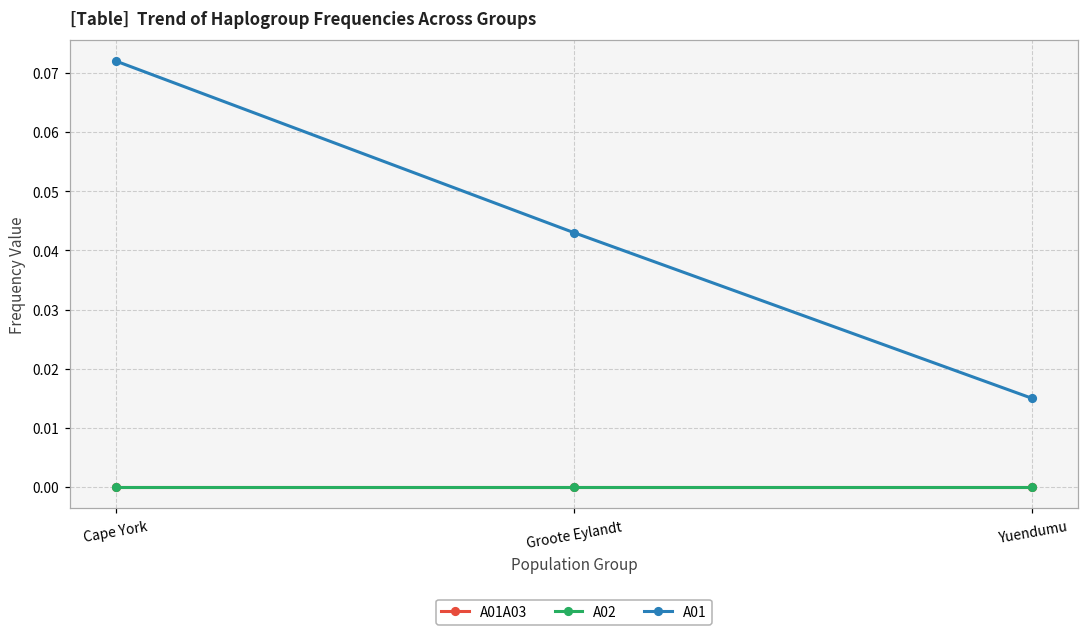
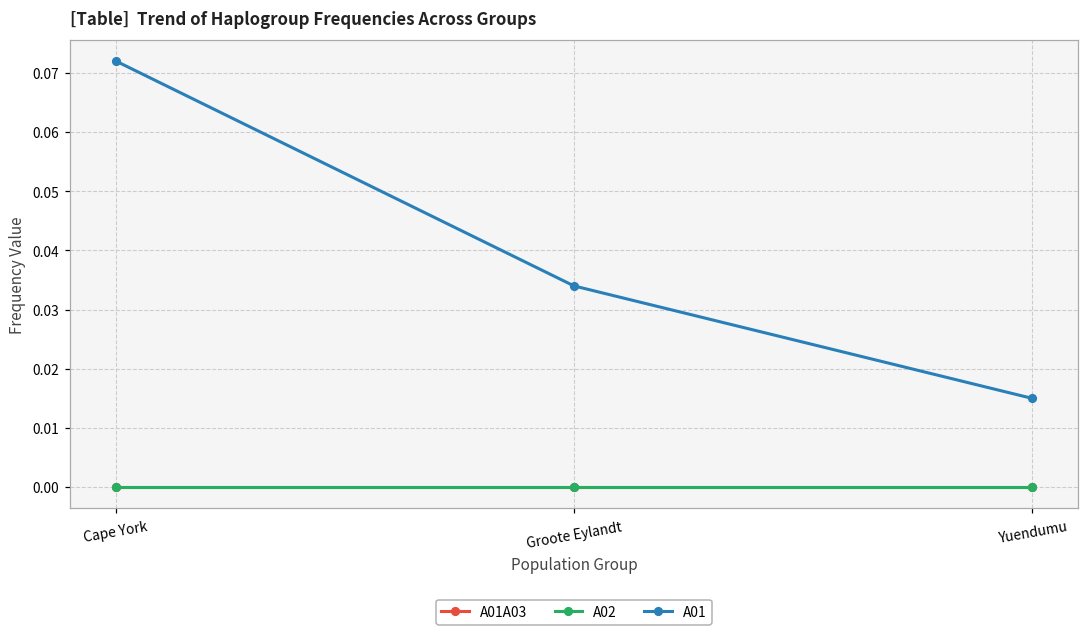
  {
    "A02": {
      "Cape York": 0.000,
      "Groote Eylandt": 0.000,
      "Yuendumu": 0.000
    },
    "A01": {
      "Cape York": 0.072,
-     "Groote Eylandt": 0.043,
+     "Groote Eylandt": 0.034,
      "Yuendumu": 0.015
    }
  }
